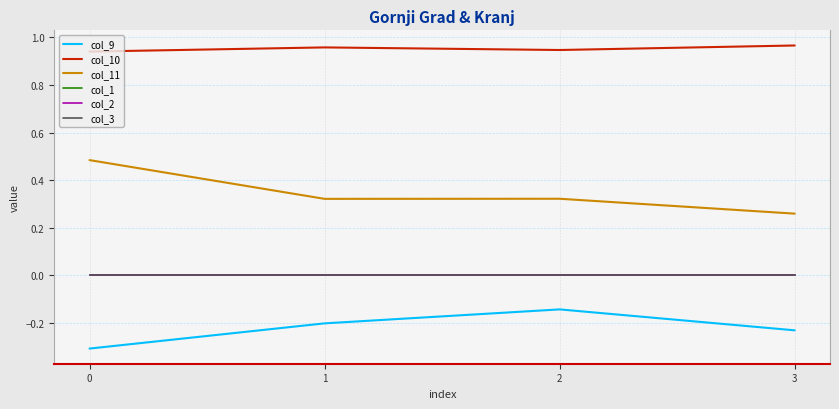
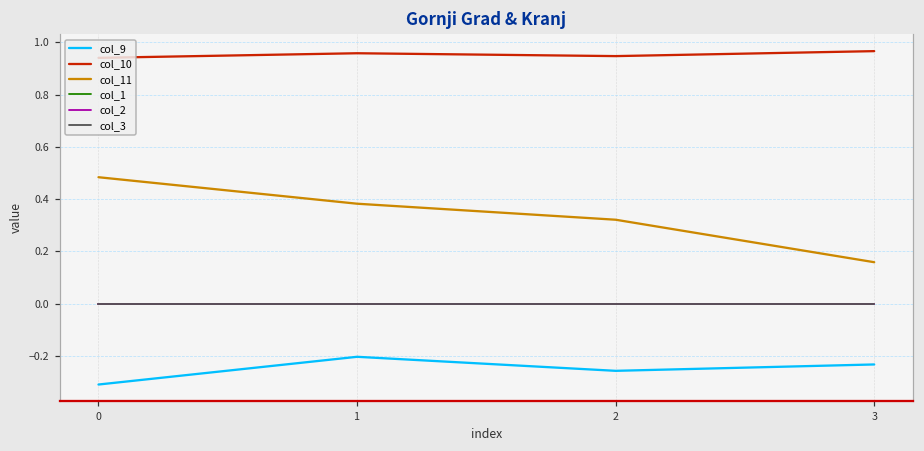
  {
    "col_9": {
      "0": -0.31,
      "1": -0.20,
-     "2": -0.14,
+     "2": -0.26,
      "3": -0.23
    },
    "col_10": {
      "1": 0.96,
      "2": 0.95,
      "3": 0.97
    },
    "col_11": {
      "0": 0.48,
-     "1": 0.32,
+     "1": 0.38,
      "2": 0.32,
-     "3": 0.26
+     "3": 0.16
    },
    "col_3": {
      "0": 0.00,
      "1": 0.00,
      "2": 0.00,
      "3": 0.00
    }
  }
